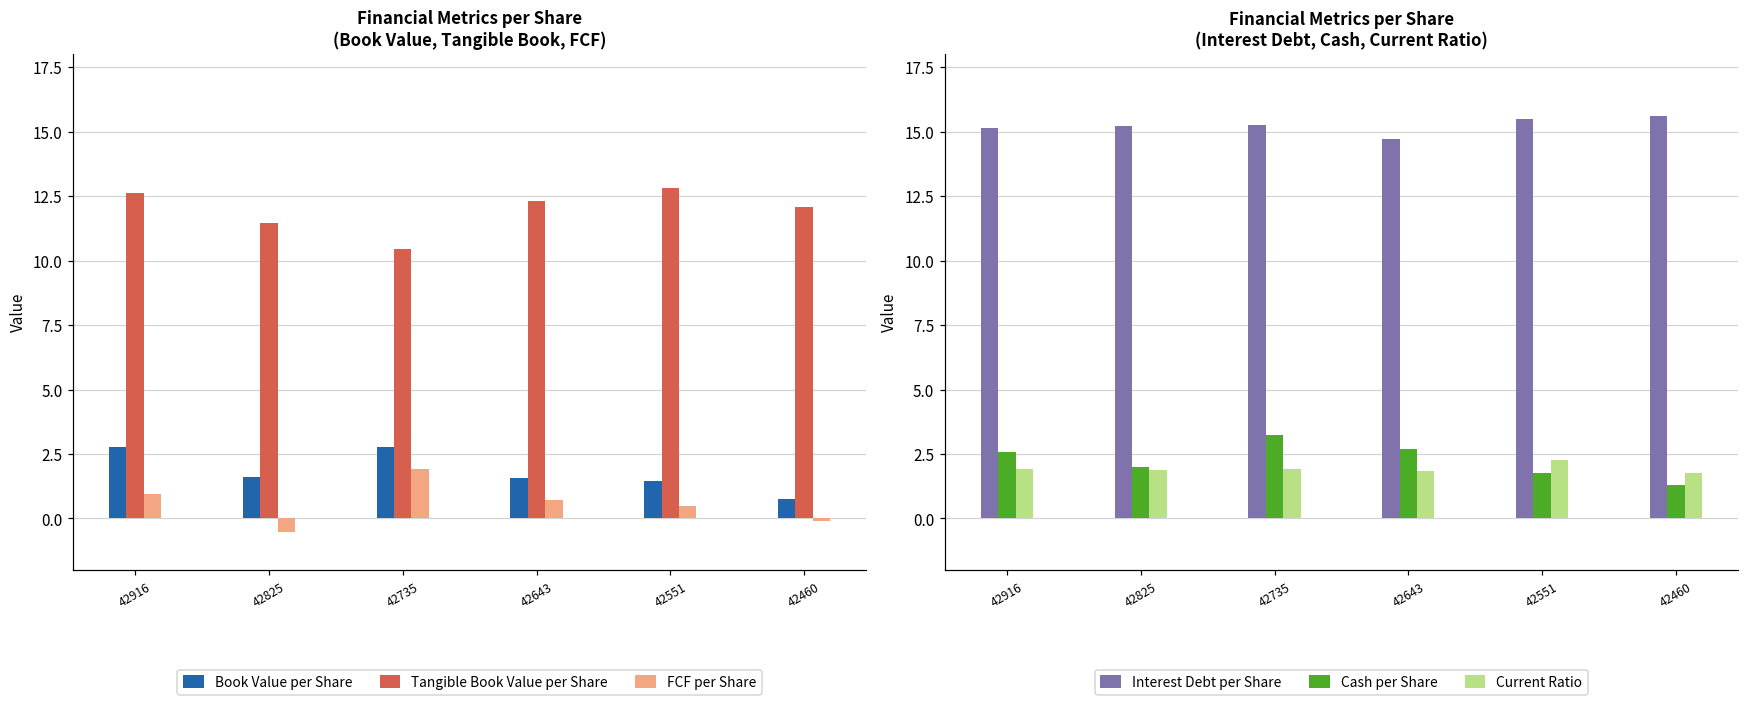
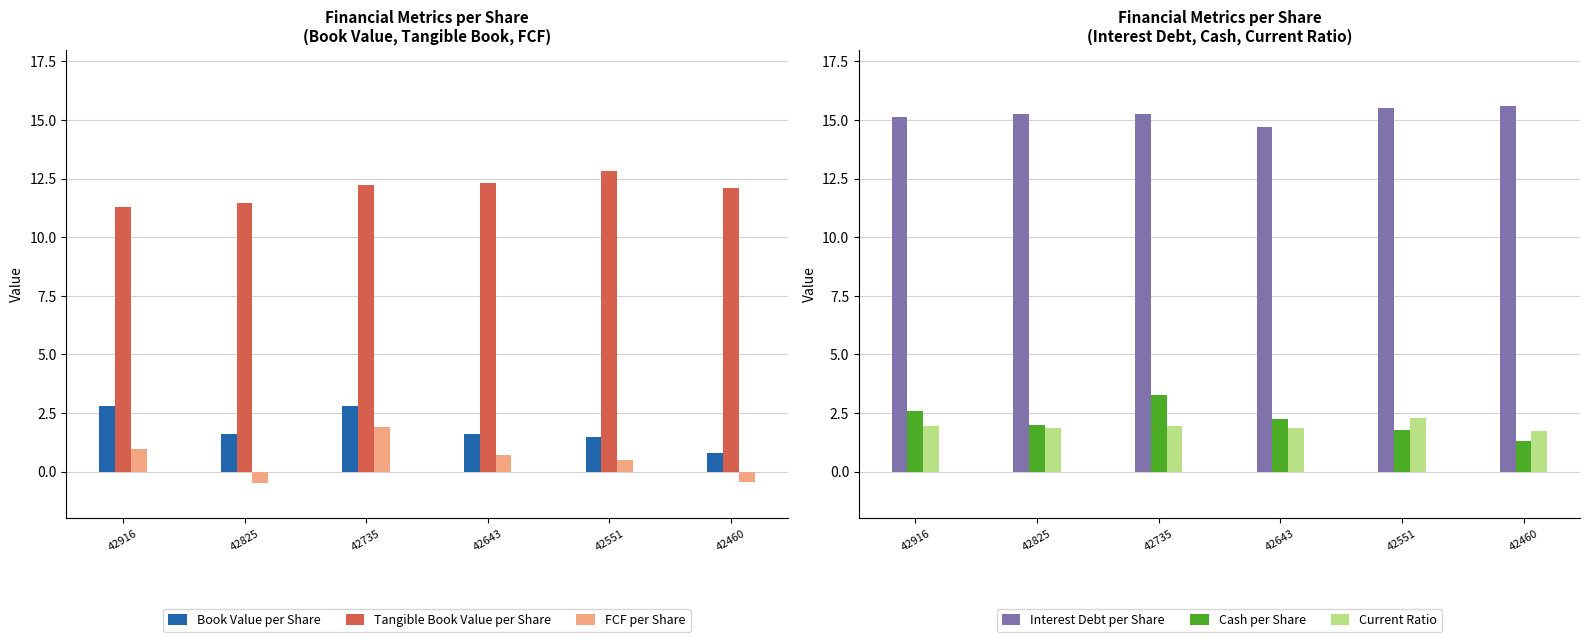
  {
    "Financial Metrics per Share (Book Value, Tangible Book, FCF)": {
      "Book Value per Share": {
        "42916": 2.8,
        "42825": 1.6,
        "42735": 2.8,
        "42643": 1.6,
        "42551": 1.5,
        "42460": 0.8
      },
      "Tangible Book Value per Share": {
-       "42916": 12.6,
+       "42916": 11.3,
        "42825": 11.5,
-       "42735": 10.4,
+       "42735": 12.2,
        "42643": 12.3,
        "42551": 12.8,
        "42460": 12.1
      },
      "FCF per Share": {
        "42916": 1.0,
        "42825": -0.5,
        "42735": 1.9,
        "42643": 0.7,
        "42551": 0.5,
-       "42460": -0.1
+       "42460": -0.5
      }
    },
    "Financial Metrics per Share (Interest Debt, Cash, Current Ratio)": {
      "Interest Debt per Share": {
        "42916": 15.1,
        "42825": 15.2,
        "42735": 15.2,
        "42643": 14.7,
        "42551": 15.5,
        "42460": 15.6
      },
      "Cash per Share": {
        "42916": 2.6,
        "42825": 2.0,
        "42735": 3.3,
-       "42643": 2.7,
+       "42643": 2.2,
        "42551": 1.8,
        "42460": 1.3
      },
      "Current Ratio": {
        "42916": 1.9,
        "42825": 1.9,
        "42735": 1.9,
        "42643": 1.9,
        "42551": 2.3,
        "42460": 1.7
      }
    }
  }
